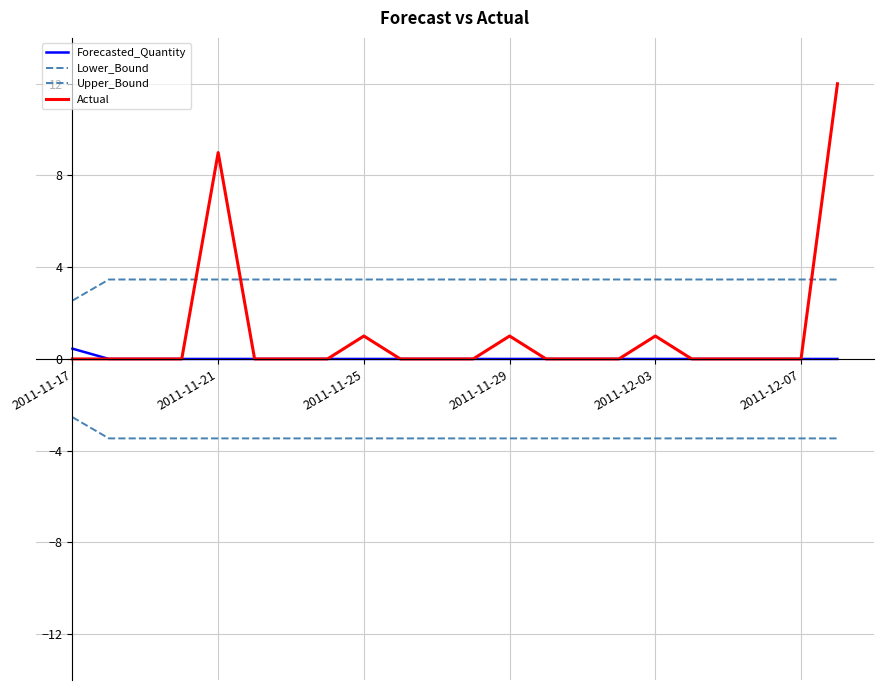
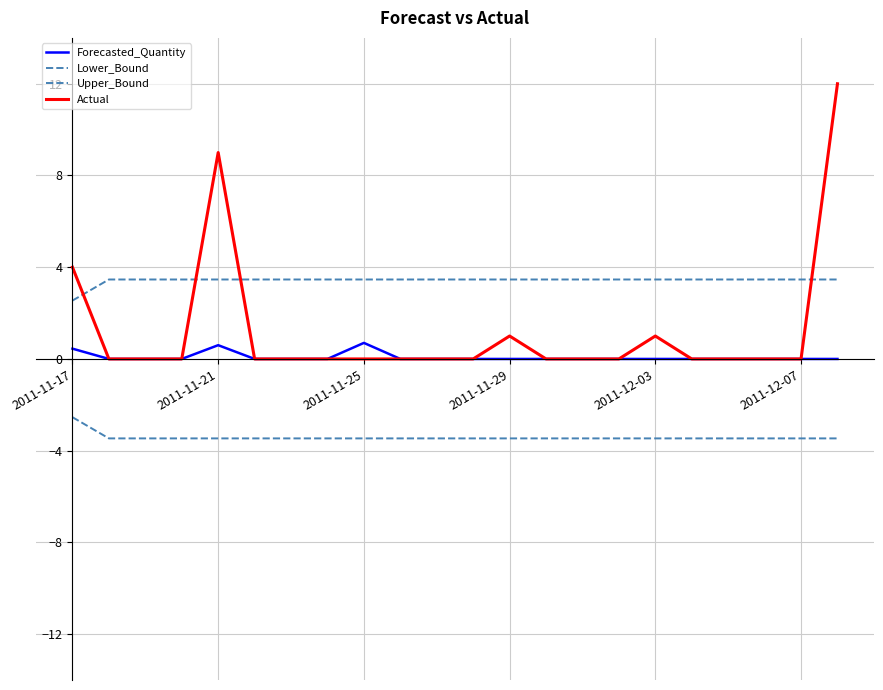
  {
    "Forecasted_Quantity": {
      "2011-11-17": 0.4,
-     "2011-11-21": 0.0,
-     "2011-11-25": 0.0,
+     "2011-11-21": 0.6,
+     "2011-11-25": 0.7,
      "2011-11-29": 0.0,
      "2011-12-03": 0.0
    },
    "Actual": {
-     "2011-11-17": 0,
+     "2011-11-17": 4,
      "2011-11-21": 9,
-     "2011-11-25": 1,
+     "2011-11-25": 0,
      "2011-11-29": 1,
      "2011-12-03": 1
    }
  }
